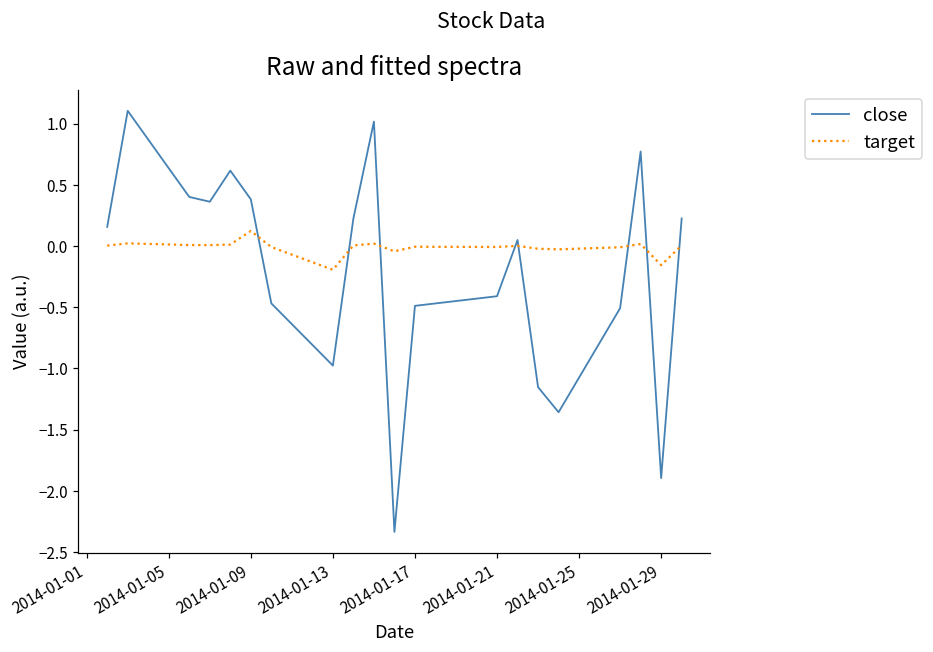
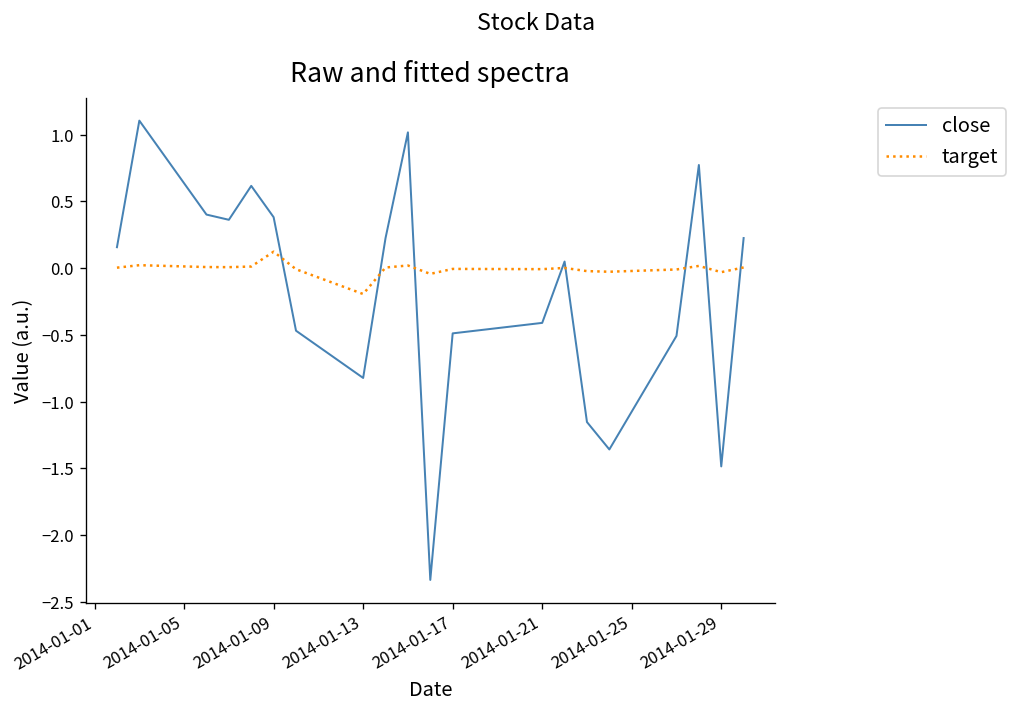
  {
    "close": {
      "2014-01-09": 0.38,
-     "2014-01-13": -0.98,
+     "2014-01-13": -0.82,
      "2014-01-17": -0.49,
      "2014-01-21": -0.41,
-     "2014-01-29": -1.90
+     "2014-01-29": -1.49
    },
    "target": {
      "2014-01-09": 0.12,
      "2014-01-13": -0.19,
      "2014-01-17": -0.01,
      "2014-01-21": -0.01,
-     "2014-01-29": -0.16
+     "2014-01-29": -0.03
    }
  }
